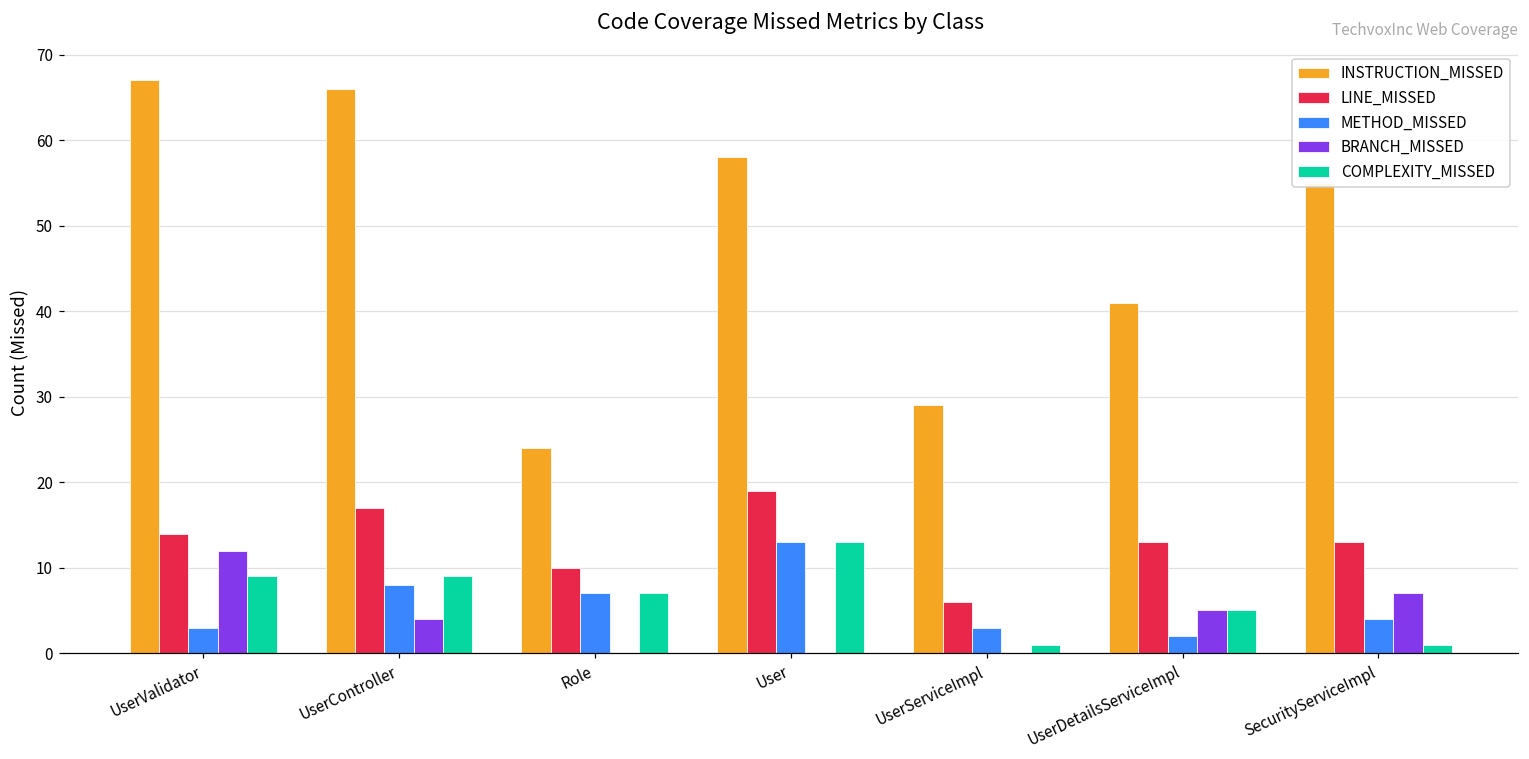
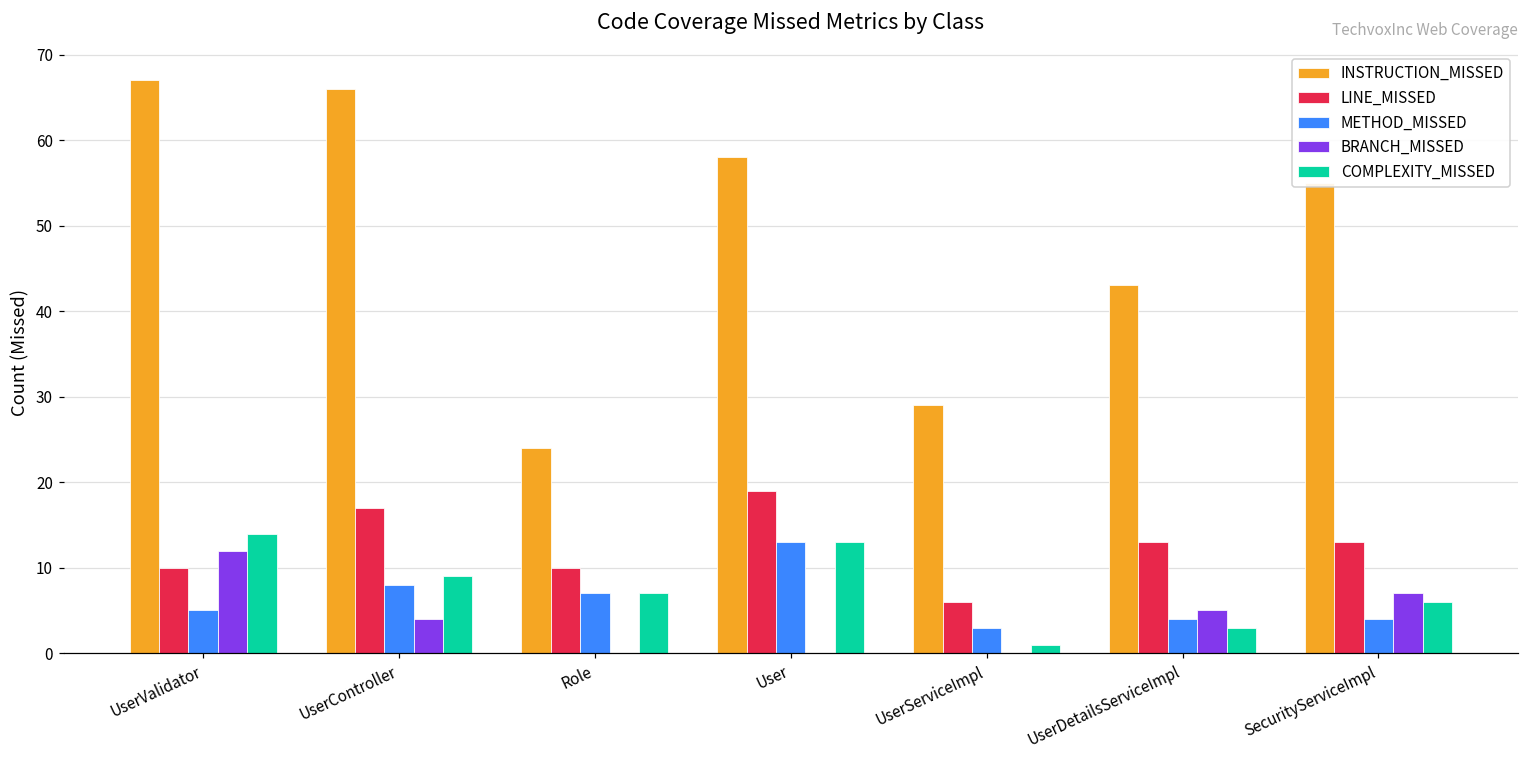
  {
    "INSTRUCTION_MISSED": {
      "UserValidator": 67,
      "UserController": 66,
      "Role": 24,
      "User": 58,
      "UserServiceImpl": 29,
-     "UserDetailsServiceImpl": 41,
+     "UserDetailsServiceImpl": 43,
      "SecurityServiceImpl": 55
    },
    "LINE_MISSED": {
-     "UserValidator": 14,
+     "UserValidator": 10,
      "UserController": 17,
      "Role": 10,
      "User": 19,
      "UserServiceImpl": 6,
      "UserDetailsServiceImpl": 13,
      "SecurityServiceImpl": 13
    },
    "METHOD_MISSED": {
-     "UserValidator": 3,
+     "UserValidator": 5,
      "UserController": 8,
      "Role": 7,
      "User": 13,
      "UserServiceImpl": 3,
-     "UserDetailsServiceImpl": 2,
+     "UserDetailsServiceImpl": 4,
      "SecurityServiceImpl": 4
    },
    "BRANCH_MISSED": {
      "UserValidator": 12,
      "UserController": 4,
      "Role": 0,
      "User": 0,
      "UserServiceImpl": 0,
      "UserDetailsServiceImpl": 5,
      "SecurityServiceImpl": 7
    },
    "COMPLEXITY_MISSED": {
-     "UserValidator": 9,
+     "UserValidator": 14,
      "UserController": 9,
      "Role": 7,
      "User": 13,
      "UserServiceImpl": 1,
-     "UserDetailsServiceImpl": 5,
-     "SecurityServiceImpl": 1
+     "UserDetailsServiceImpl": 3,
+     "SecurityServiceImpl": 6
    }
  }
